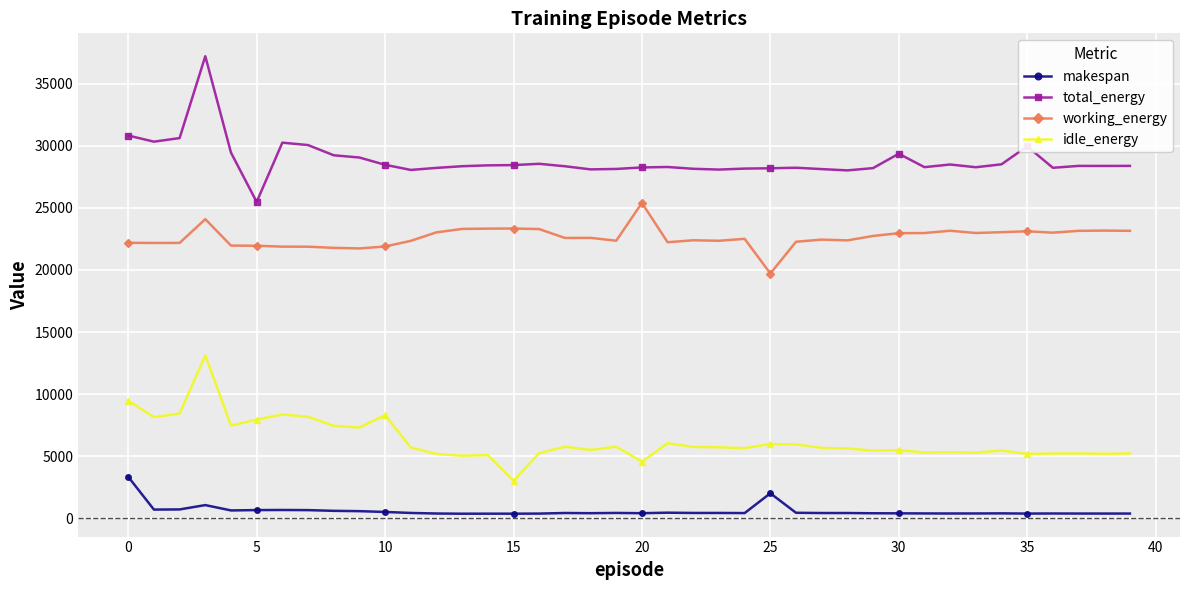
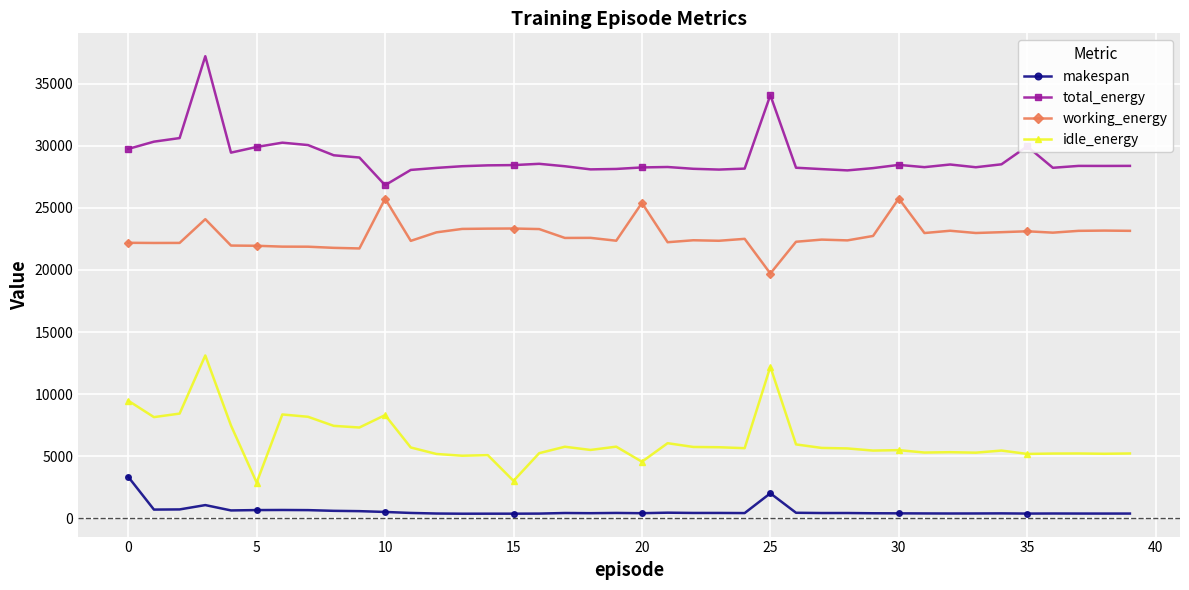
  {
    "makespan": {
      "0": 3300,
      "5": 700,
      "10": 500,
      "15": 400,
      "20": 400,
      "25": 2000,
      "30": 400,
      "35": 400
    },
    "total_energy": {
-     "0": 30800,
-     "5": 25500,
-     "10": 28500,
+     "0": 29700,
+     "5": 29900,
+     "10": 26800,
      "15": 28400,
      "20": 28300,
-     "25": 28200,
-     "30": 29400
+     "25": 34100,
+     "30": 28500
    },
    "working_energy": {
      "0": 22200,
      "5": 21900,
-     "10": 21900,
+     "10": 25700,
      "15": 23300,
      "20": 25400,
      "25": 19700,
-     "30": 23000,
+     "30": 25800,
      "35": 23100
    },
    "idle_energy": {
      "0": 9500,
-     "5": 8000,
+     "5": 2900,
      "10": 8300,
      "15": 3000,
      "20": 4600,
-     "25": 6000,
+     "25": 12200,
      "30": 5500,
      "35": 5200
    }
  }
